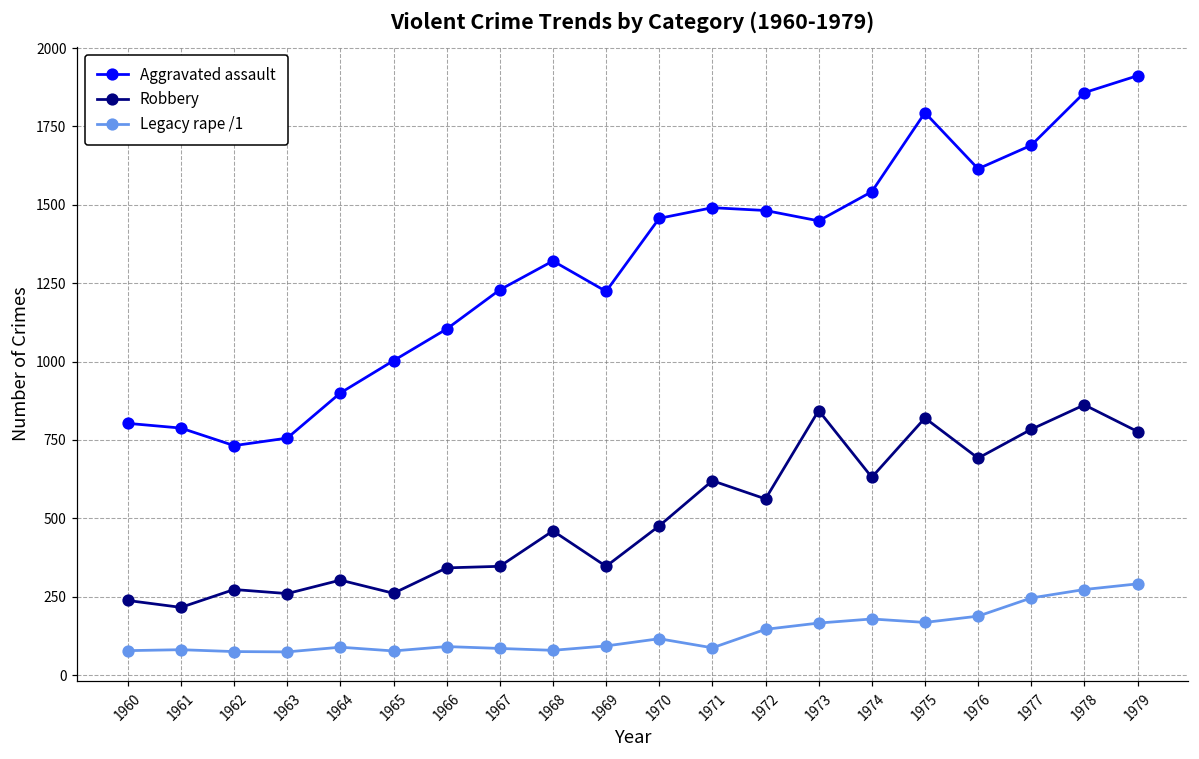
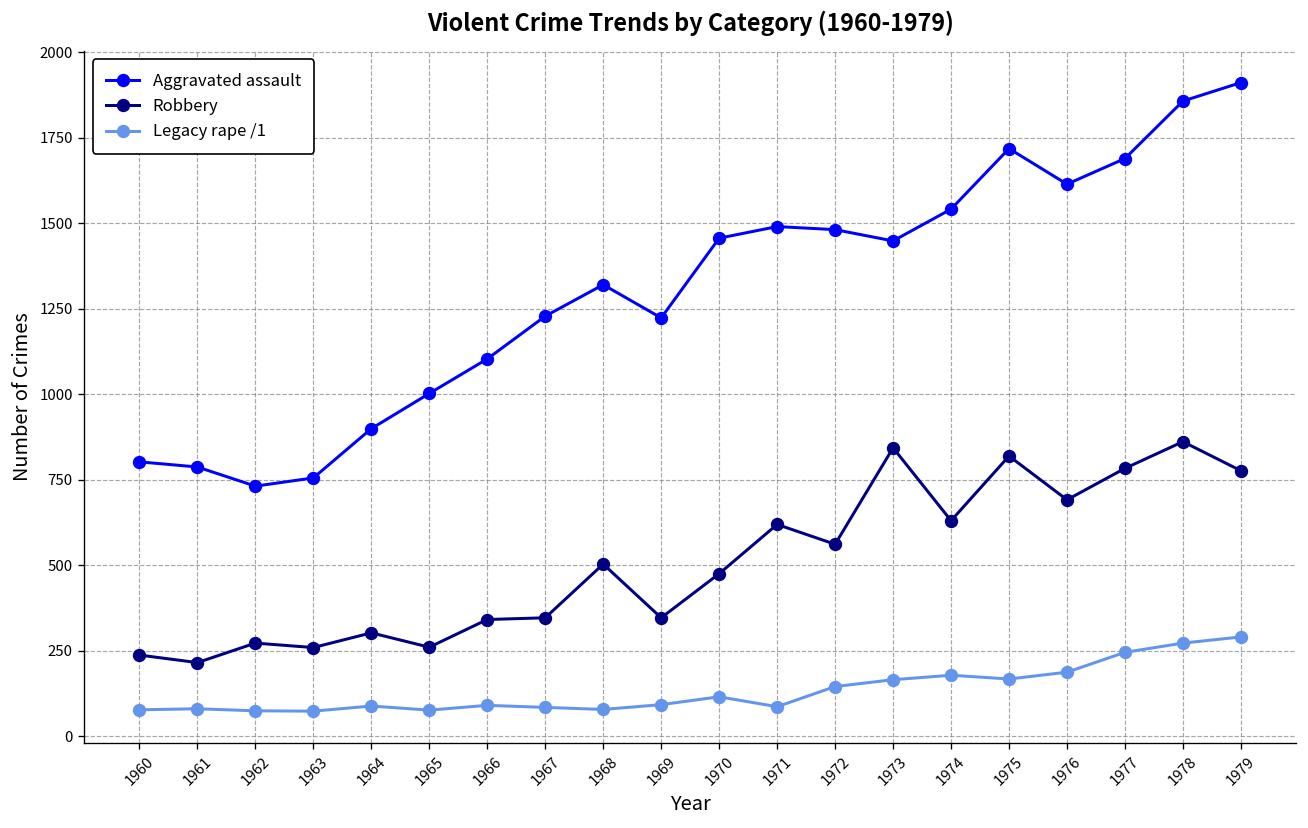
  {
    "Aggravated assault": {
      "1960": 800,
      "1961": 790,
      "1962": 730,
      "1963": 760,
      "1964": 900,
      "1965": 1000,
      "1966": 1100,
      "1967": 1230,
      "1968": 1320,
      "1969": 1220,
      "1970": 1460,
      "1971": 1490,
      "1972": 1480,
      "1973": 1450,
      "1974": 1540,
-     "1975": 1790,
+     "1975": 1720,
      "1976": 1620,
      "1977": 1690,
      "1978": 1860,
      "1979": 1910
    },
    "Robbery": {
      "1960": 240,
      "1961": 220,
      "1962": 270,
      "1963": 260,
      "1964": 300,
      "1965": 260,
      "1966": 340,
      "1967": 350,
-     "1968": 460,
+     "1968": 500,
      "1969": 350,
      "1970": 480,
      "1971": 620,
      "1972": 560,
      "1973": 840,
      "1974": 630,
      "1975": 820,
      "1976": 690,
      "1977": 780,
      "1978": 860,
      "1979": 780
    },
    "Legacy rape /1": {
      "1960": 80,
      "1961": 80,
      "1962": 80,
      "1963": 70,
      "1964": 90,
      "1965": 80,
      "1966": 90,
      "1967": 90,
      "1968": 80,
      "1969": 90,
      "1970": 120,
      "1971": 90,
      "1972": 150,
      "1973": 170,
      "1974": 180,
      "1975": 170,
      "1976": 190,
      "1977": 250,
      "1978": 270,
      "1979": 290
    }
  }
